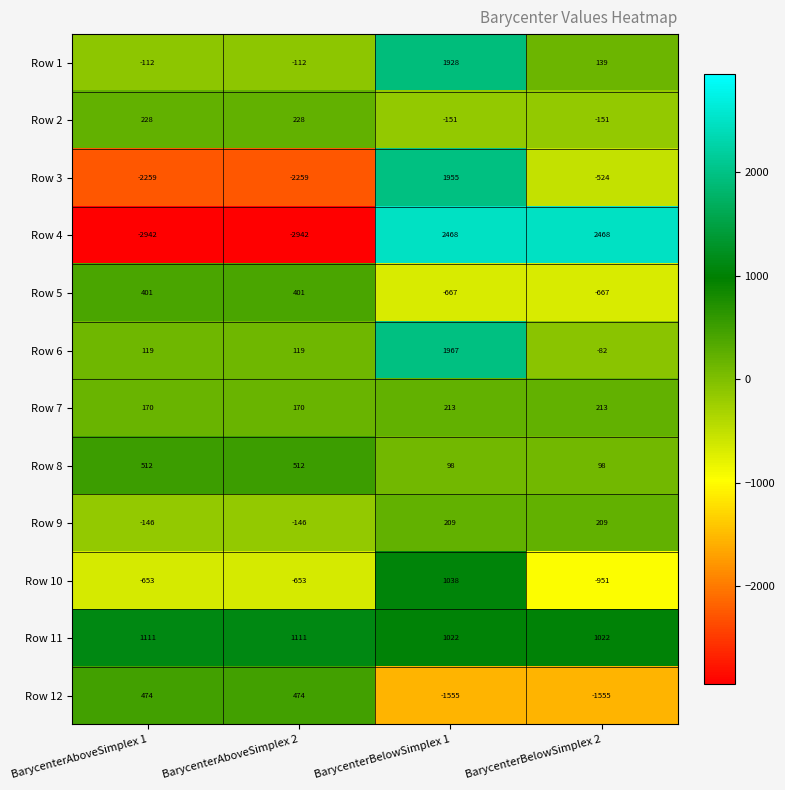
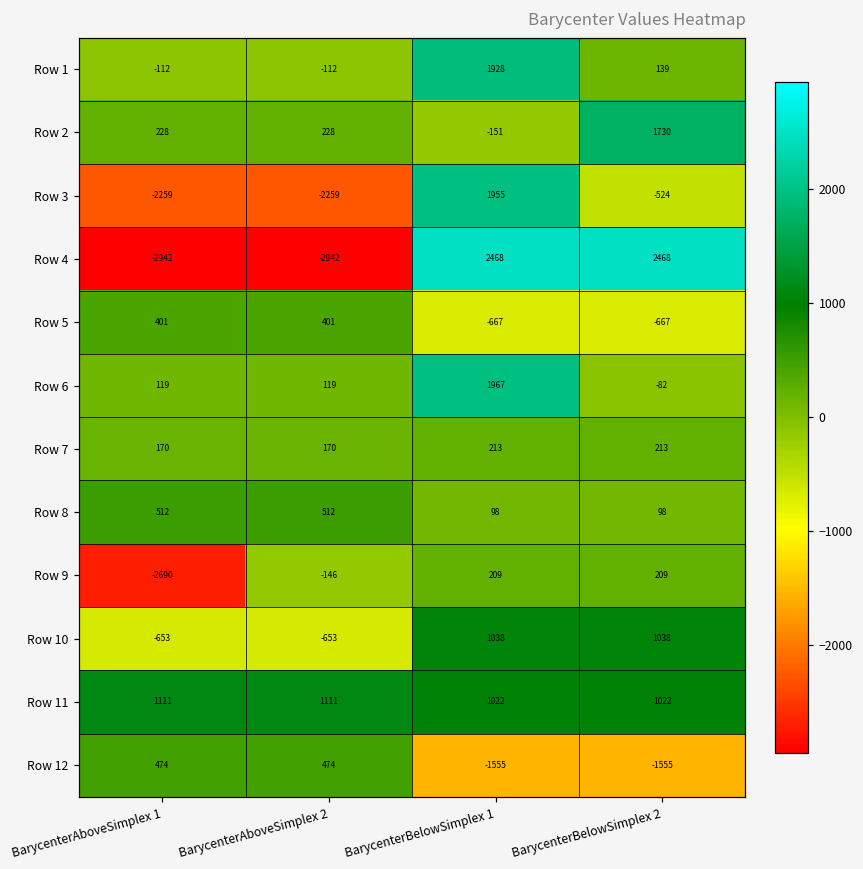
  {
    "Row 1": {
      "BarycenterAboveSimplex 1": -112,
      "BarycenterAboveSimplex 2": -112,
      "BarycenterBelowSimplex 1": 1928,
      "BarycenterBelowSimplex 2": 139
    },
    "Row 2": {
      "BarycenterAboveSimplex 1": 228,
      "BarycenterAboveSimplex 2": 228,
      "BarycenterBelowSimplex 1": -151,
-     "BarycenterBelowSimplex 2": -151
+     "BarycenterBelowSimplex 2": 1730
    },
    "Row 3": {
      "BarycenterAboveSimplex 1": -2259,
      "BarycenterAboveSimplex 2": -2259,
      "BarycenterBelowSimplex 1": 1955,
      "BarycenterBelowSimplex 2": -524
    },
    "Row 4": {
      "BarycenterAboveSimplex 1": -2942,
      "BarycenterAboveSimplex 2": -2942,
      "BarycenterBelowSimplex 1": 2468,
      "BarycenterBelowSimplex 2": 2468
    },
    "Row 5": {
      "BarycenterAboveSimplex 1": 401,
      "BarycenterAboveSimplex 2": 401,
      "BarycenterBelowSimplex 1": -667,
      "BarycenterBelowSimplex 2": -667
    },
    "Row 6": {
      "BarycenterAboveSimplex 1": 119,
      "BarycenterAboveSimplex 2": 119,
      "BarycenterBelowSimplex 1": 1967,
      "BarycenterBelowSimplex 2": -82
    },
    "Row 7": {
      "BarycenterAboveSimplex 1": 170,
      "BarycenterAboveSimplex 2": 170,
      "BarycenterBelowSimplex 1": 213,
      "BarycenterBelowSimplex 2": 213
    },
    "Row 8": {
      "BarycenterAboveSimplex 1": 512,
      "BarycenterAboveSimplex 2": 512,
      "BarycenterBelowSimplex 1": 98,
      "BarycenterBelowSimplex 2": 98
    },
    "Row 9": {
-     "BarycenterAboveSimplex 1": -146,
+     "BarycenterAboveSimplex 1": -2690,
      "BarycenterAboveSimplex 2": -146,
      "BarycenterBelowSimplex 1": 209,
      "BarycenterBelowSimplex 2": 209
    },
    "Row 10": {
      "BarycenterAboveSimplex 1": -653,
      "BarycenterAboveSimplex 2": -653,
      "BarycenterBelowSimplex 1": 1038,
-     "BarycenterBelowSimplex 2": -951
+     "BarycenterBelowSimplex 2": 1038
    },
    "Row 11": {
      "BarycenterAboveSimplex 1": 1111,
      "BarycenterAboveSimplex 2": 1111,
      "BarycenterBelowSimplex 1": 1022,
      "BarycenterBelowSimplex 2": 1022
    },
    "Row 12": {
      "BarycenterAboveSimplex 1": 474,
      "BarycenterAboveSimplex 2": 474,
      "BarycenterBelowSimplex 1": -1555,
      "BarycenterBelowSimplex 2": -1555
    }
  }
